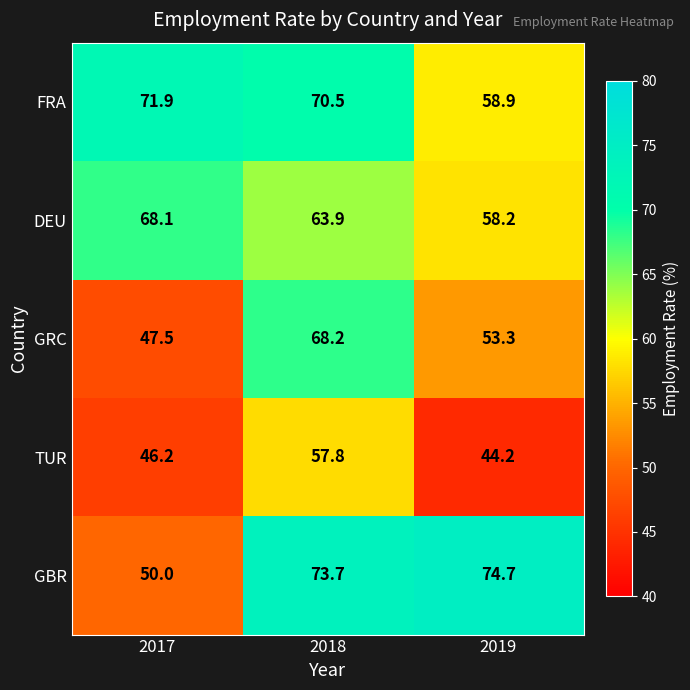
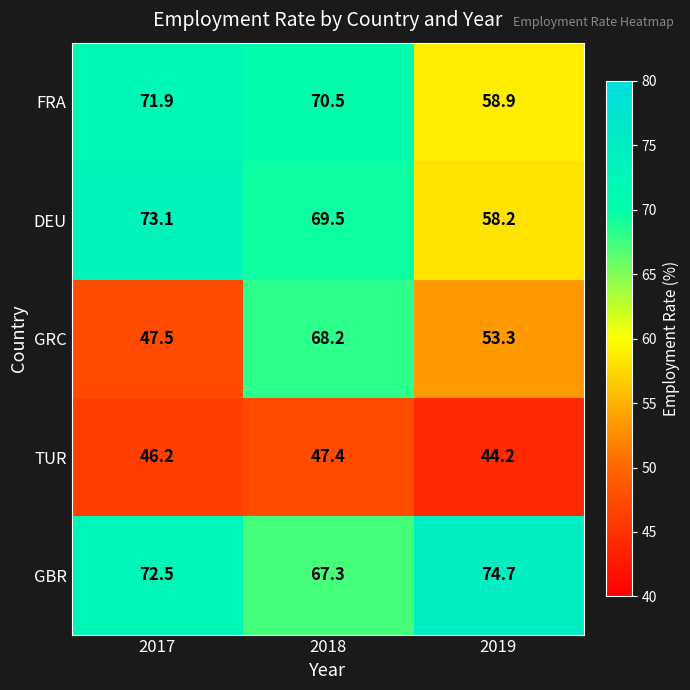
  {
    "FRA": {
      "2017": 71.9,
      "2018": 70.5,
      "2019": 58.9
    },
    "DEU": {
-     "2017": 68.1,
-     "2018": 63.9,
+     "2017": 73.1,
+     "2018": 69.5,
      "2019": 58.2
    },
    "GRC": {
      "2017": 47.5,
      "2018": 68.2,
      "2019": 53.3
    },
    "TUR": {
      "2017": 46.2,
-     "2018": 57.8,
+     "2018": 47.4,
      "2019": 44.2
    },
    "GBR": {
-     "2017": 50.0,
-     "2018": 73.7,
+     "2017": 72.5,
+     "2018": 67.3,
      "2019": 74.7
    }
  }
